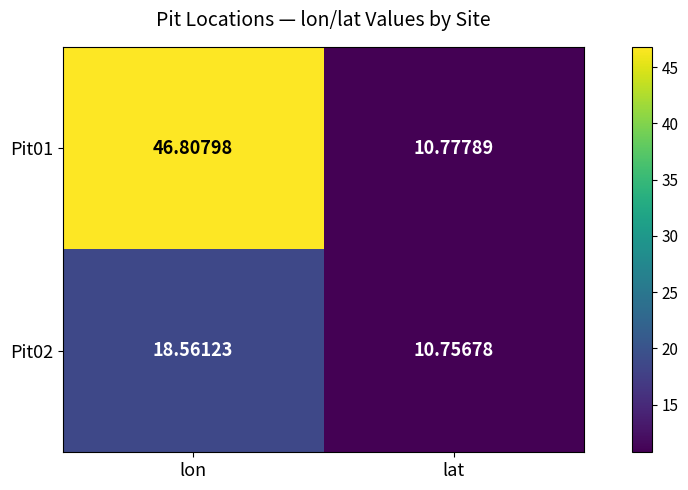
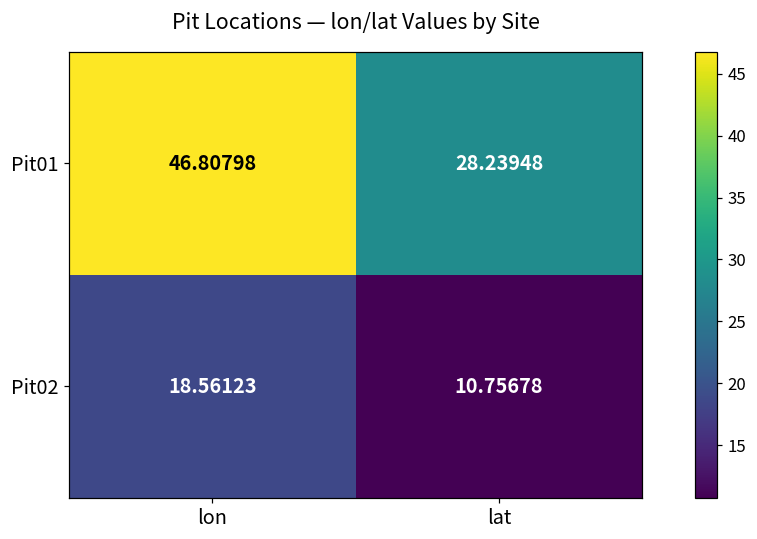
  {
    "Pit01": {
      "lon": 46.80798,
-     "lat": 10.77789
+     "lat": 28.23948
    },
    "Pit02": {
      "lon": 18.56123,
      "lat": 10.75678
    }
  }
